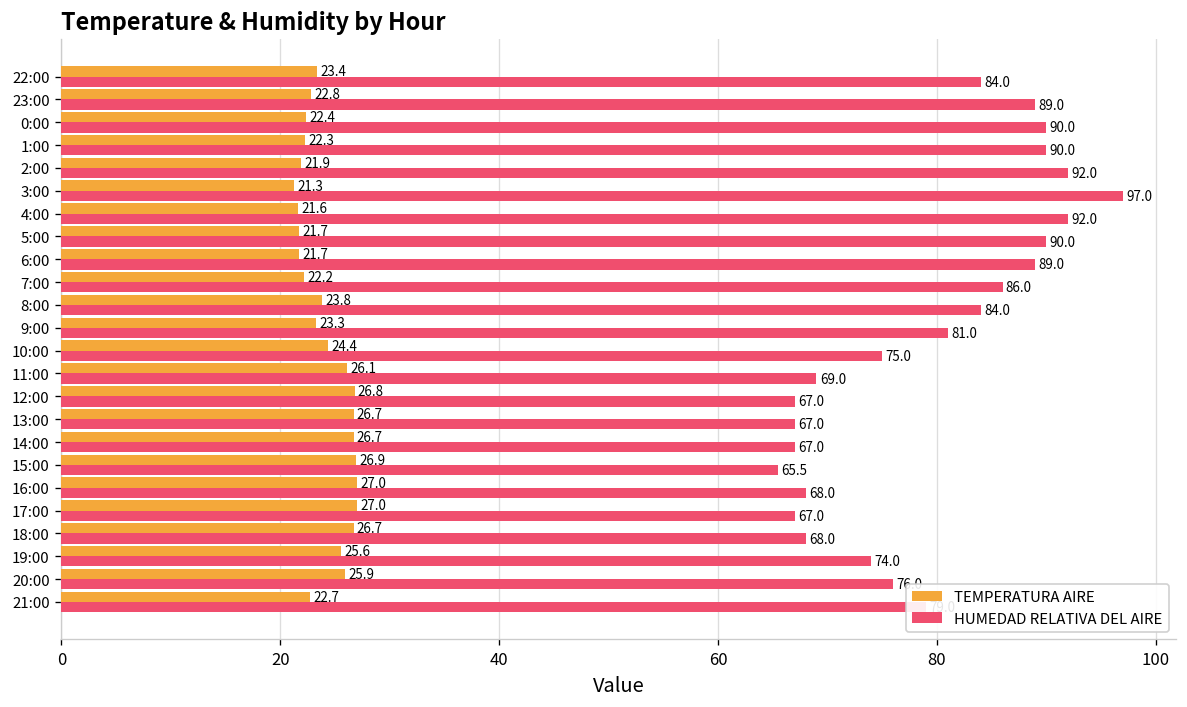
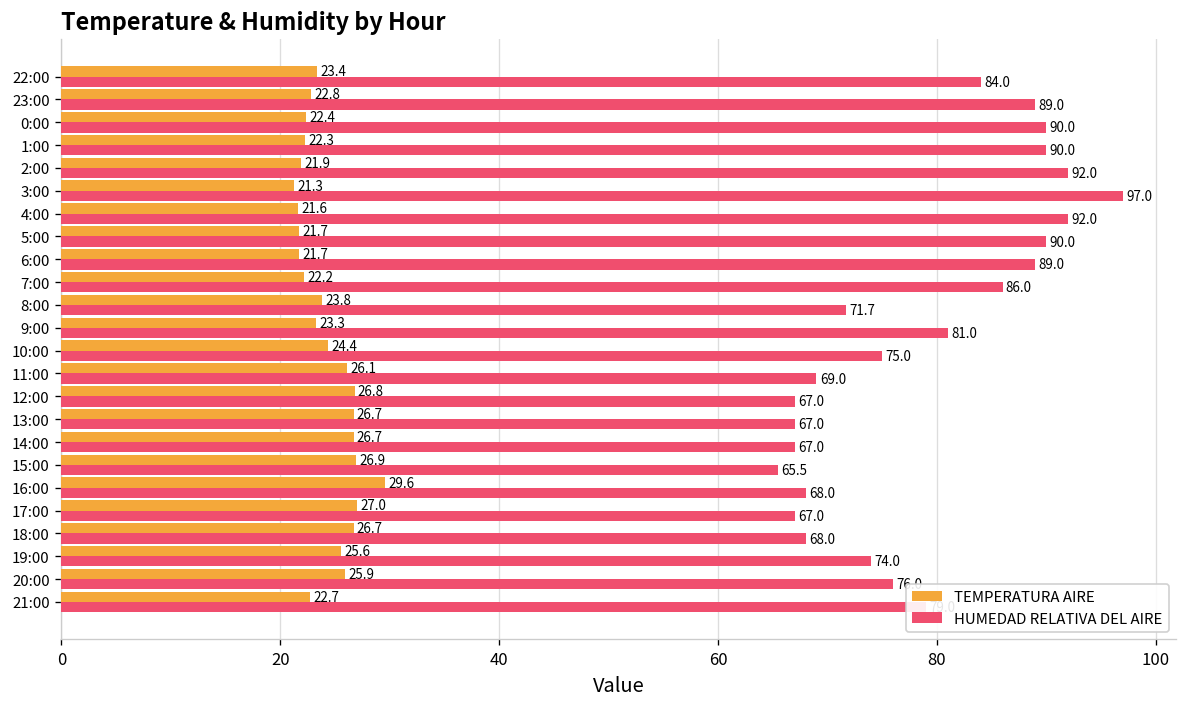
  {
    "TEMPERATURA AIRE": {
      "22:00": 23.4,
      "23:00": 22.8,
      "0:00": 22.4,
      "1:00": 22.3,
      "2:00": 21.9,
      "3:00": 21.3,
      "4:00": 21.6,
      "5:00": 21.7,
      "6:00": 21.7,
      "7:00": 22.2,
      "8:00": 23.8,
      "9:00": 23.3,
      "10:00": 24.4,
      "11:00": 26.1,
      "12:00": 26.8,
      "13:00": 26.7,
      "14:00": 26.7,
      "15:00": 26.9,
-     "16:00": 27.0,
+     "16:00": 29.6,
      "17:00": 27.0,
      "18:00": 26.7,
      "19:00": 25.6,
      "20:00": 25.9,
      "21:00": 22.7
    },
    "HUMEDAD RELATIVA DEL AIRE": {
      "22:00": 84.0,
      "23:00": 89.0,
      "0:00": 90.0,
      "1:00": 90.0,
      "2:00": 92.0,
      "3:00": 97.0,
      "4:00": 92.0,
      "5:00": 90.0,
      "6:00": 89.0,
      "7:00": 86.0,
-     "8:00": 84.0,
+     "8:00": 71.7,
      "9:00": 81.0,
      "10:00": 75.0,
      "11:00": 69.0,
      "12:00": 67.0,
      "13:00": 67.0,
      "14:00": 67.0,
      "15:00": 65.5,
      "16:00": 68.0,
      "17:00": 67.0,
      "18:00": 68.0,
      "19:00": 74.0
    }
  }
